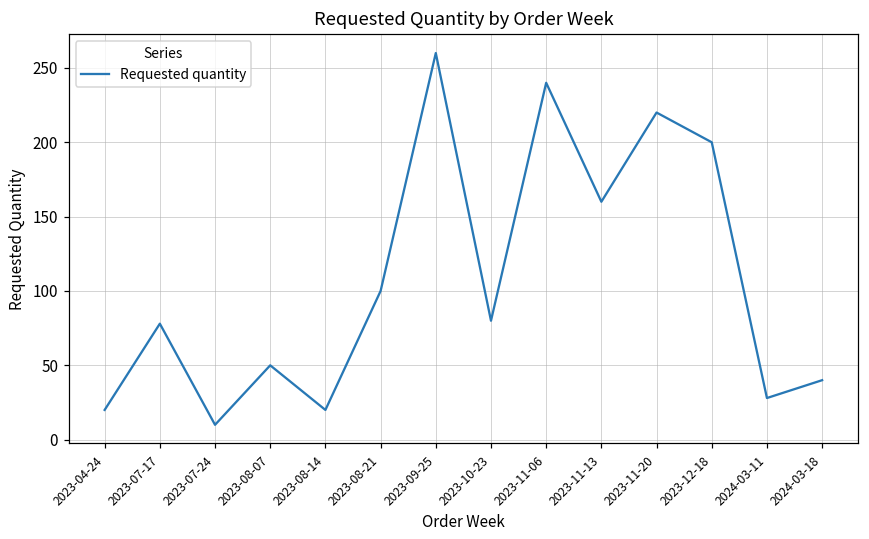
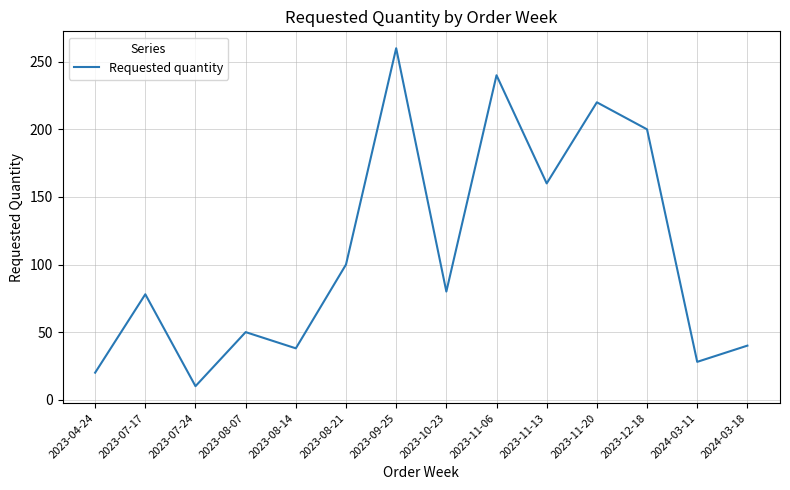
  {
    "2023-04-24": 20,
    "2023-07-17": 78,
    "2023-07-24": 10,
    "2023-08-07": 50,
-   "2023-08-14": 20,
+   "2023-08-14": 38,
    "2023-08-21": 100,
    "2023-09-25": 260,
    "2023-10-23": 80,
    "2023-11-06": 240,
    "2023-11-13": 160,
    "2023-11-20": 220,
    "2023-12-18": 200,
    "2024-03-11": 28,
    "2024-03-18": 40
  }
